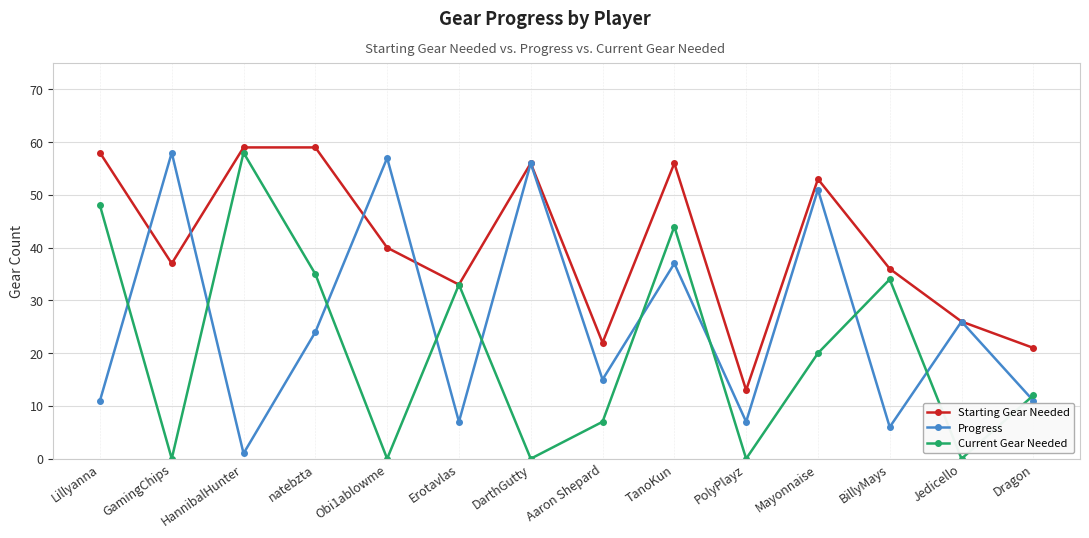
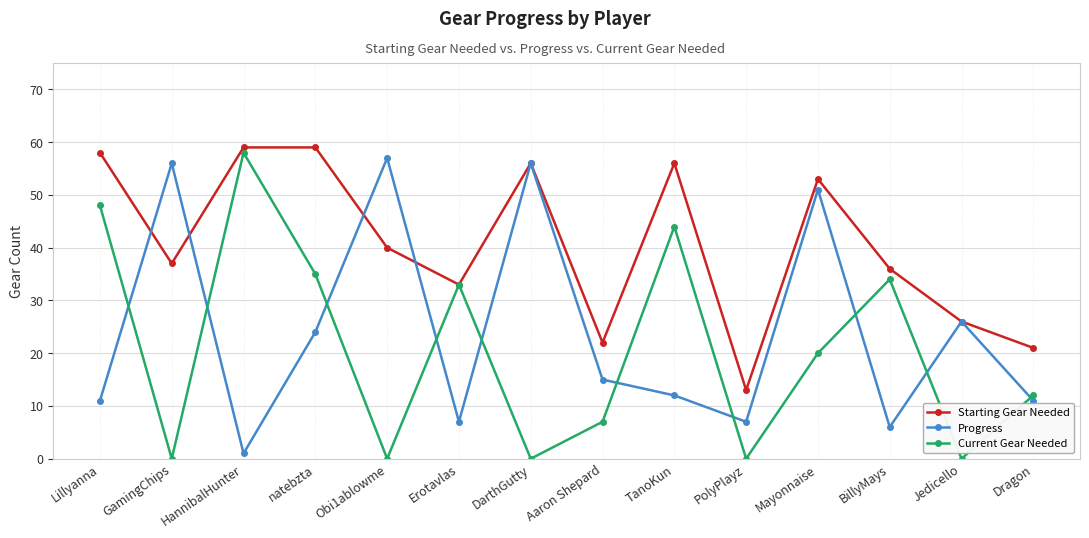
  {
    "Starting Gear Needed": {
      "Lillyanna": 58,
      "GamingChips": 37,
      "HannibalHunter": 59,
      "natebzta": 59,
      "Obi1ablowme": 40,
      "Aaron Shepard": 22,
      "TanoKun": 56,
      "PolyPlayz": 13,
      "Mayonnaise": 53,
      "BillyMays": 36,
      "Dragon": 21
    },
    "Progress": {
      "Lillyanna": 11,
-     "GamingChips": 58,
+     "GamingChips": 56,
      "HannibalHunter": 1,
      "natebzta": 24,
      "Obi1ablowme": 57,
      "Erotavlas": 7,
      "Aaron Shepard": 15,
-     "TanoKun": 37,
+     "TanoKun": 12,
      "PolyPlayz": 7,
      "Mayonnaise": 51,
      "BillyMays": 6,
      "Dragon": 11
    },
    "Current Gear Needed": {
      "Lillyanna": 48,
      "GamingChips": 0,
      "HannibalHunter": 58,
      "natebzta": 35,
      "Obi1ablowme": 0,
      "DarthGutty": 0,
      "Aaron Shepard": 7,
      "TanoKun": 44,
      "PolyPlayz": 0,
      "Mayonnaise": 20,
      "BillyMays": 34,
      "Jedicello": 0,
      "Dragon": 12
    }
  }
